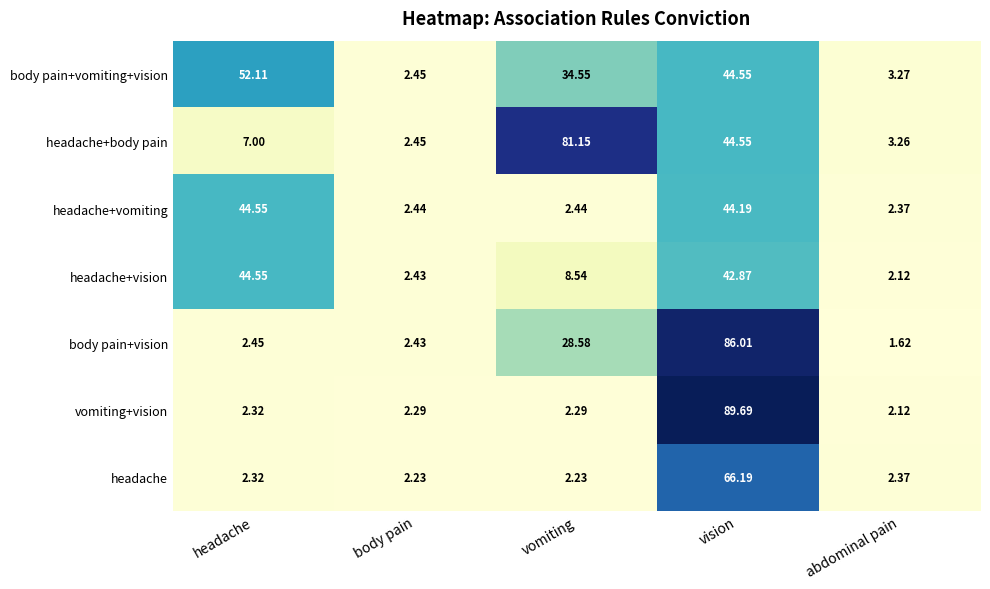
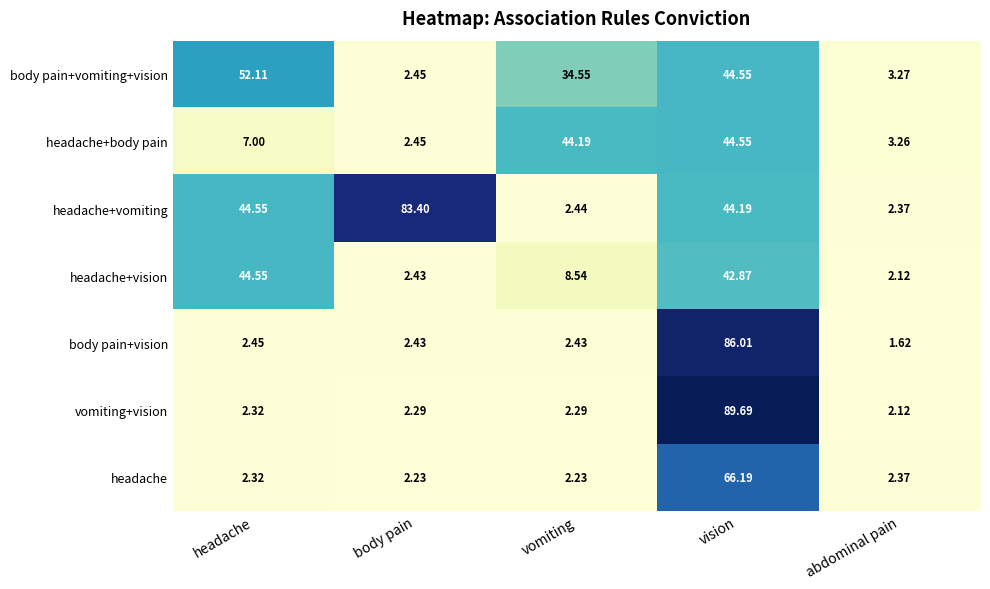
  {
    "body pain+vomiting+vision": {
      "headache": 52.11,
      "body pain": 2.45,
      "vomiting": 34.55,
      "vision": 44.55,
      "abdominal pain": 3.27
    },
    "headache+body pain": {
      "headache": 7.00,
      "body pain": 2.45,
-     "vomiting": 81.15,
+     "vomiting": 44.19,
      "vision": 44.55,
      "abdominal pain": 3.26
    },
    "headache+vomiting": {
      "headache": 44.55,
-     "body pain": 2.44,
+     "body pain": 83.40,
      "vomiting": 2.44,
      "vision": 44.19,
      "abdominal pain": 2.37
    },
    "headache+vision": {
      "headache": 44.55,
      "body pain": 2.43,
      "vomiting": 8.54,
      "vision": 42.87,
      "abdominal pain": 2.12
    },
    "body pain+vision": {
      "headache": 2.45,
      "body pain": 2.43,
-     "vomiting": 28.58,
+     "vomiting": 2.43,
      "vision": 86.01,
      "abdominal pain": 1.62
    },
    "vomiting+vision": {
      "headache": 2.32,
      "body pain": 2.29,
      "vomiting": 2.29,
      "vision": 89.69,
      "abdominal pain": 2.12
    },
    "headache": {
      "headache": 2.32,
      "body pain": 2.23,
      "vomiting": 2.23,
      "vision": 66.19,
      "abdominal pain": 2.37
    }
  }
